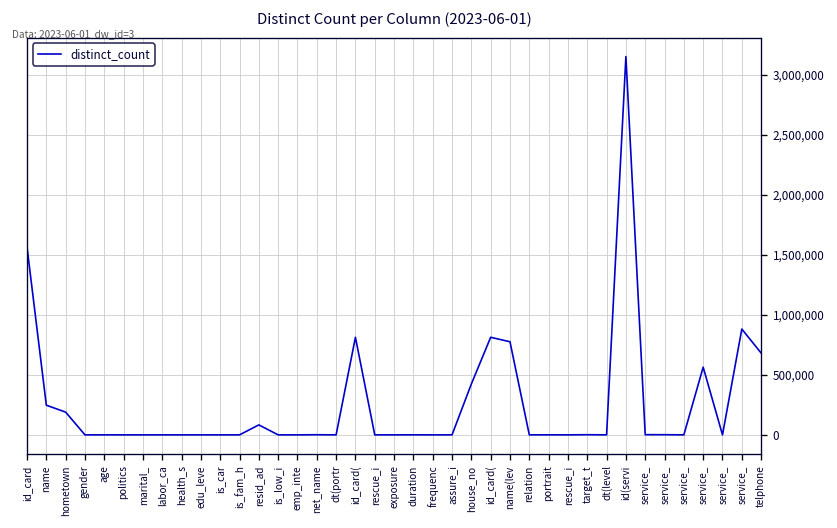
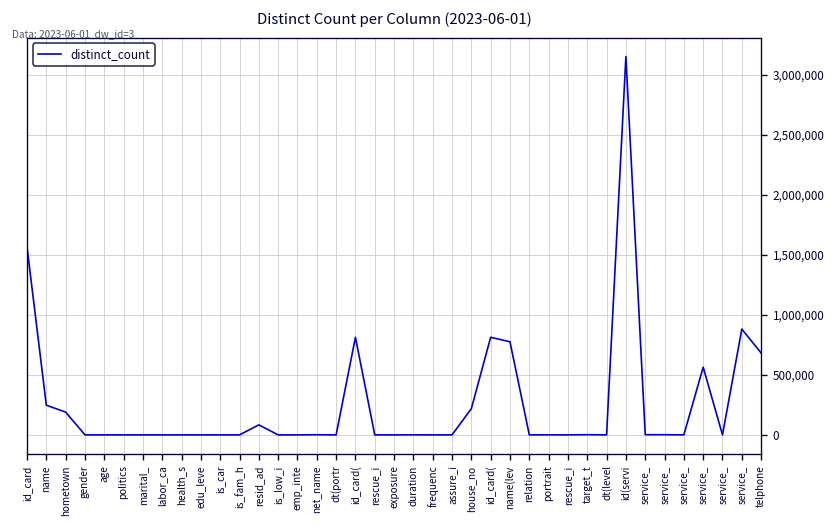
  {
    "id_card": "1,600,000",
    "name": "200,000",
    "hometown": "200,000",
    "gender": "0",
    "age": "0",
    "politics": "0",
    "marital_": "0",
    "labor_ca": "0",
    "health_s": "0",
    "edu_leve": "0",
    "is_car": "0",
    "is_fam_h": "0",
    "resid_ad": "100,000",
    "is_low_i": "0",
    "emp_inte": "0",
    "net_name": "0",
    "dt(portr": "0",
    "exposure": "0",
    "duration": "0",
    "frequenc": "0",
    "assure_i": "0",
-   "house_no": "400,000",
+   "house_no": "200,000",
    "name(lev": "800,000",
    "relation": "0",
    "portrait": "0",
    "target_t": "0",
    "dt(level": "0",
    "id(servi": "3,200,000",
    "telphone": "700,000"
  }
